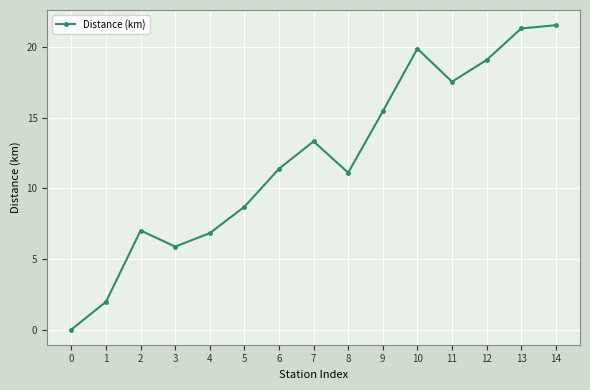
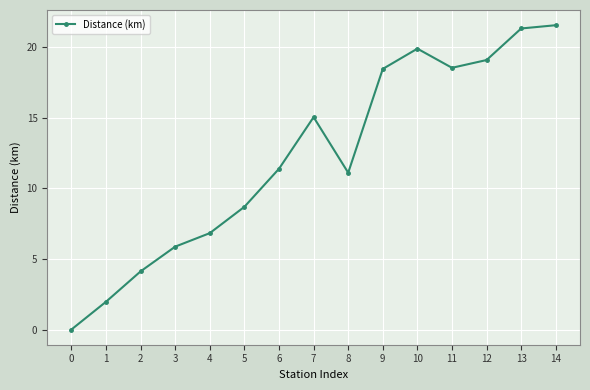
  {
    "0": 0.0,
    "1": 2.0,
-   "2": 7.0,
+   "2": 4.1,
    "3": 5.9,
    "4": 6.8,
    "5": 8.7,
    "6": 11.4,
-   "7": 13.3,
+   "7": 15.0,
    "8": 11.1,
-   "9": 15.5,
+   "9": 18.5,
    "10": 19.9,
-   "11": 17.6,
+   "11": 18.5,
    "12": 19.1,
    "13": 21.3,
    "14": 21.6
  }
